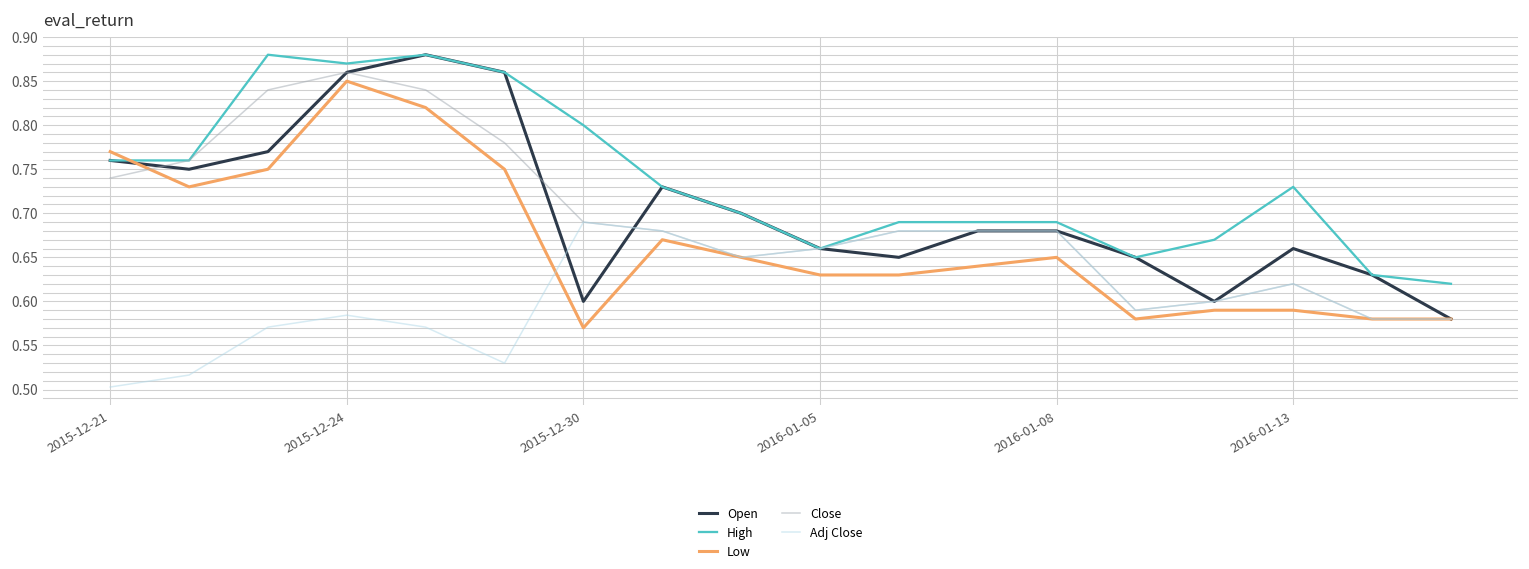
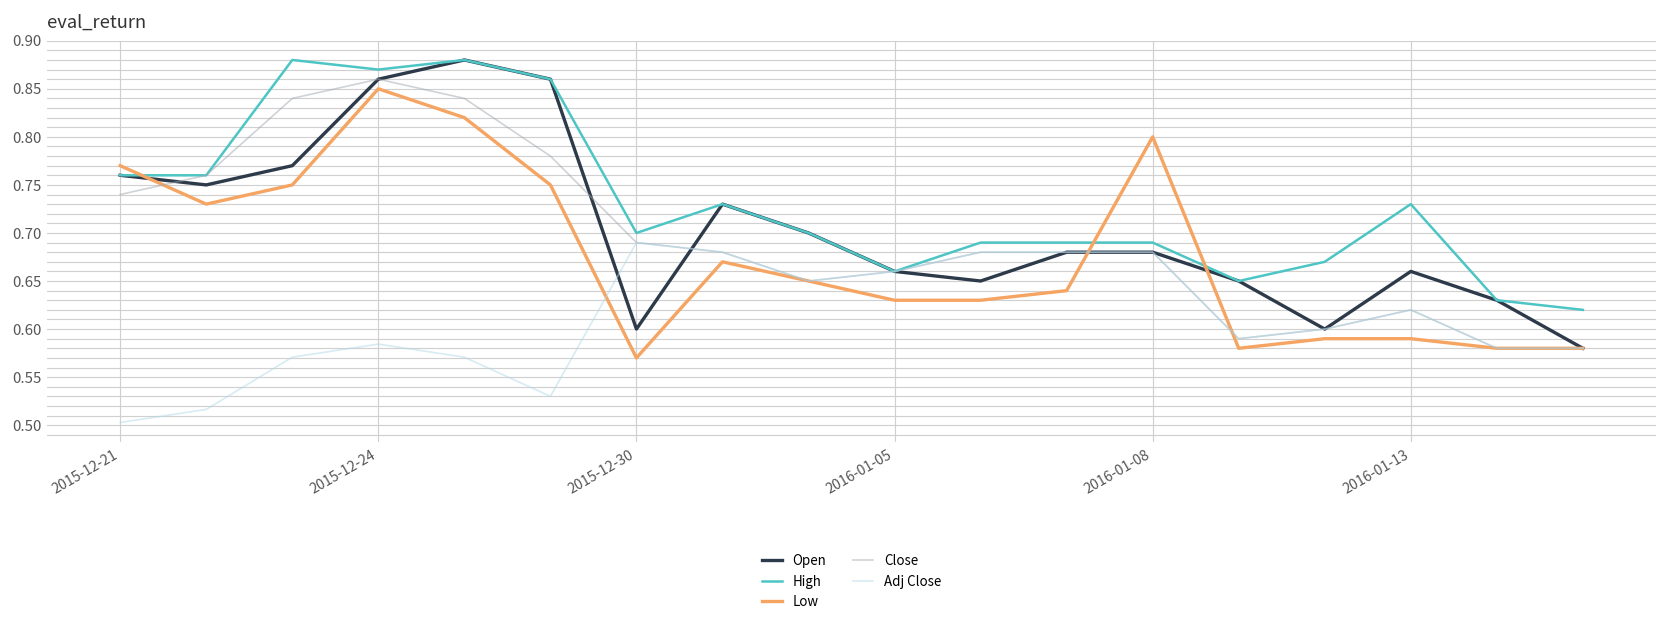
  {
    "Open": {
      "2015-12-30": 0.60,
      "2016-01-13": 0.66
    },
    "High": {
      "2015-12-24": 0.87,
-     "2015-12-30": 0.8,
+     "2015-12-30": 0.7,
      "2016-01-08": 0.69,
      "2016-01-13": 0.73
    },
    "Low": {
      "2015-12-21": 0.77,
      "2015-12-24": 0.85,
      "2015-12-30": 0.57,
      "2016-01-05": 0.63,
-     "2016-01-08": 0.65,
+     "2016-01-08": 0.80,
      "2016-01-13": 0.59
    }
  }
